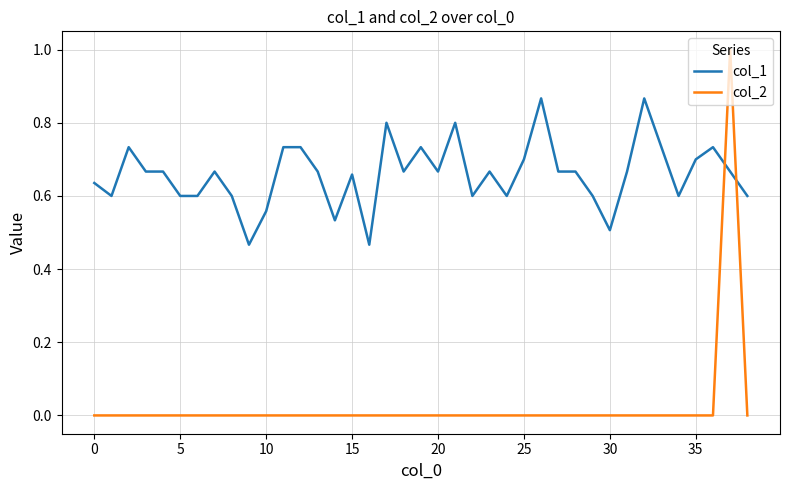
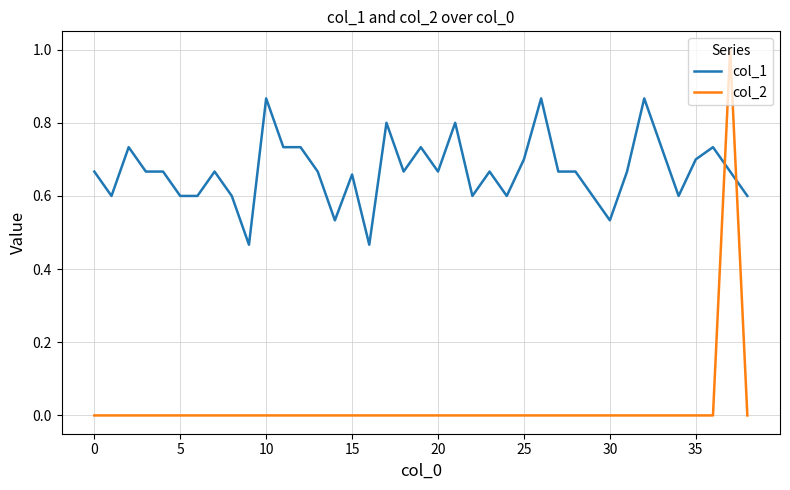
  {
    "col_1": {
-     "0": 0.64,
+     "0": 0.67,
      "5": 0.60,
-     "10": 0.56,
+     "10": 0.87,
      "15": 0.66,
      "20": 0.67,
      "25": 0.70,
-     "30": 0.51,
+     "30": 0.53,
      "35": 0.70
    },
    "col_2": {
      "0": 0.00,
      "5": 0.00,
      "10": 0.00,
      "15": 0.00,
      "20": 0.00,
      "25": 0.00,
      "30": 0.00,
      "35": 0.00
    }
  }
